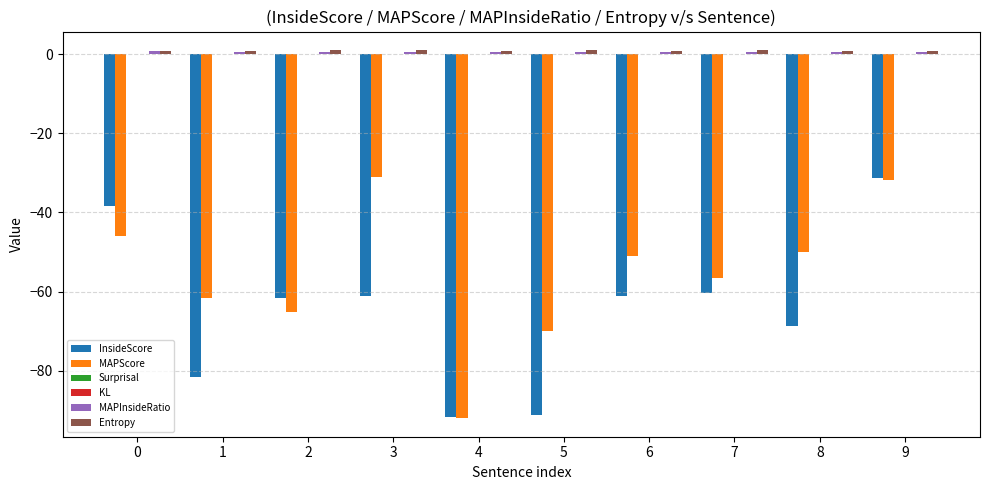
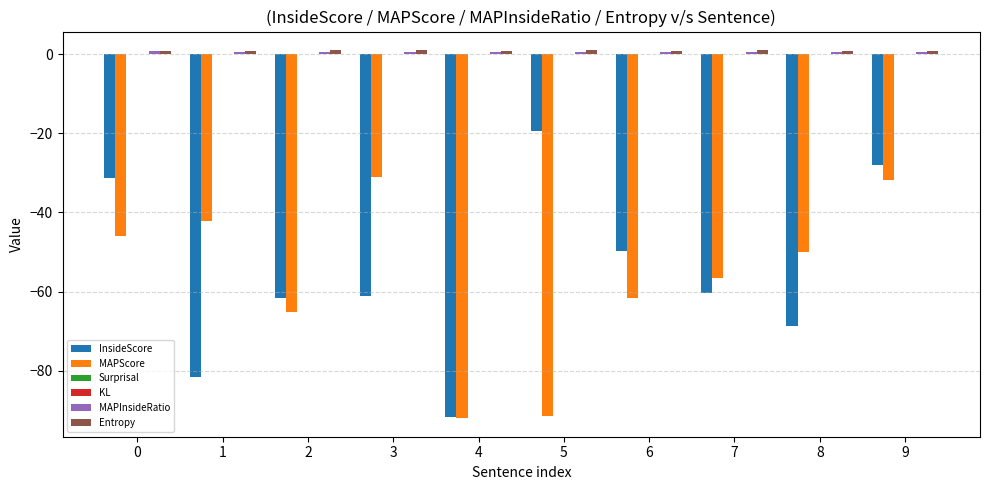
  {
    "InsideScore": {
-     "0": -38,
+     "0": -31,
      "1": -82,
      "2": -62,
      "3": -61,
      "4": -92,
-     "5": -91,
-     "6": -61,
+     "5": -19,
+     "6": -50,
      "7": -60,
      "8": -69,
-     "9": -31
+     "9": -28
    },
    "MAPScore": {
      "0": -46,
-     "1": -62,
+     "1": -42,
      "2": -65,
      "3": -31,
      "4": -92,
-     "5": -70,
-     "6": -51,
+     "5": -92,
+     "6": -62,
      "7": -56,
      "8": -50,
      "9": -32
    },
    "MAPInsideRatio": {
      "0": 1,
      "1": 1,
      "2": 1,
      "3": 1,
      "4": 1,
      "5": 1,
      "6": 1,
      "7": 1,
      "8": 1,
      "9": 1
    },
    "Entropy": {
      "0": 1,
      "1": 1,
      "2": 1,
      "3": 1,
      "4": 1,
      "5": 1,
      "6": 1,
      "7": 1,
      "8": 1,
      "9": 1
    }
  }
